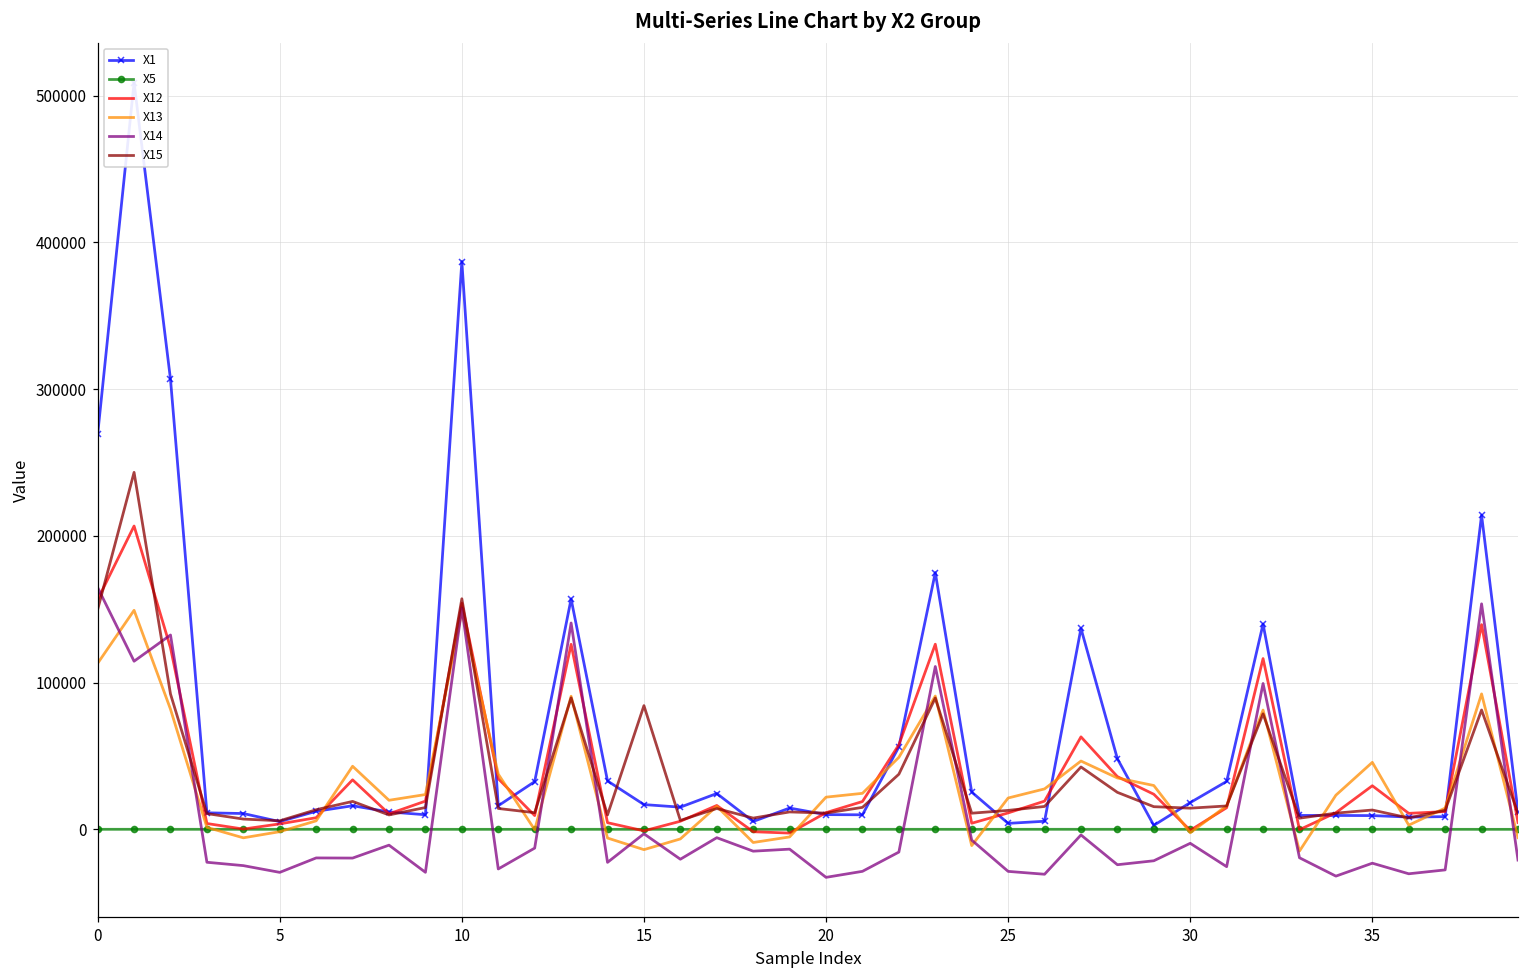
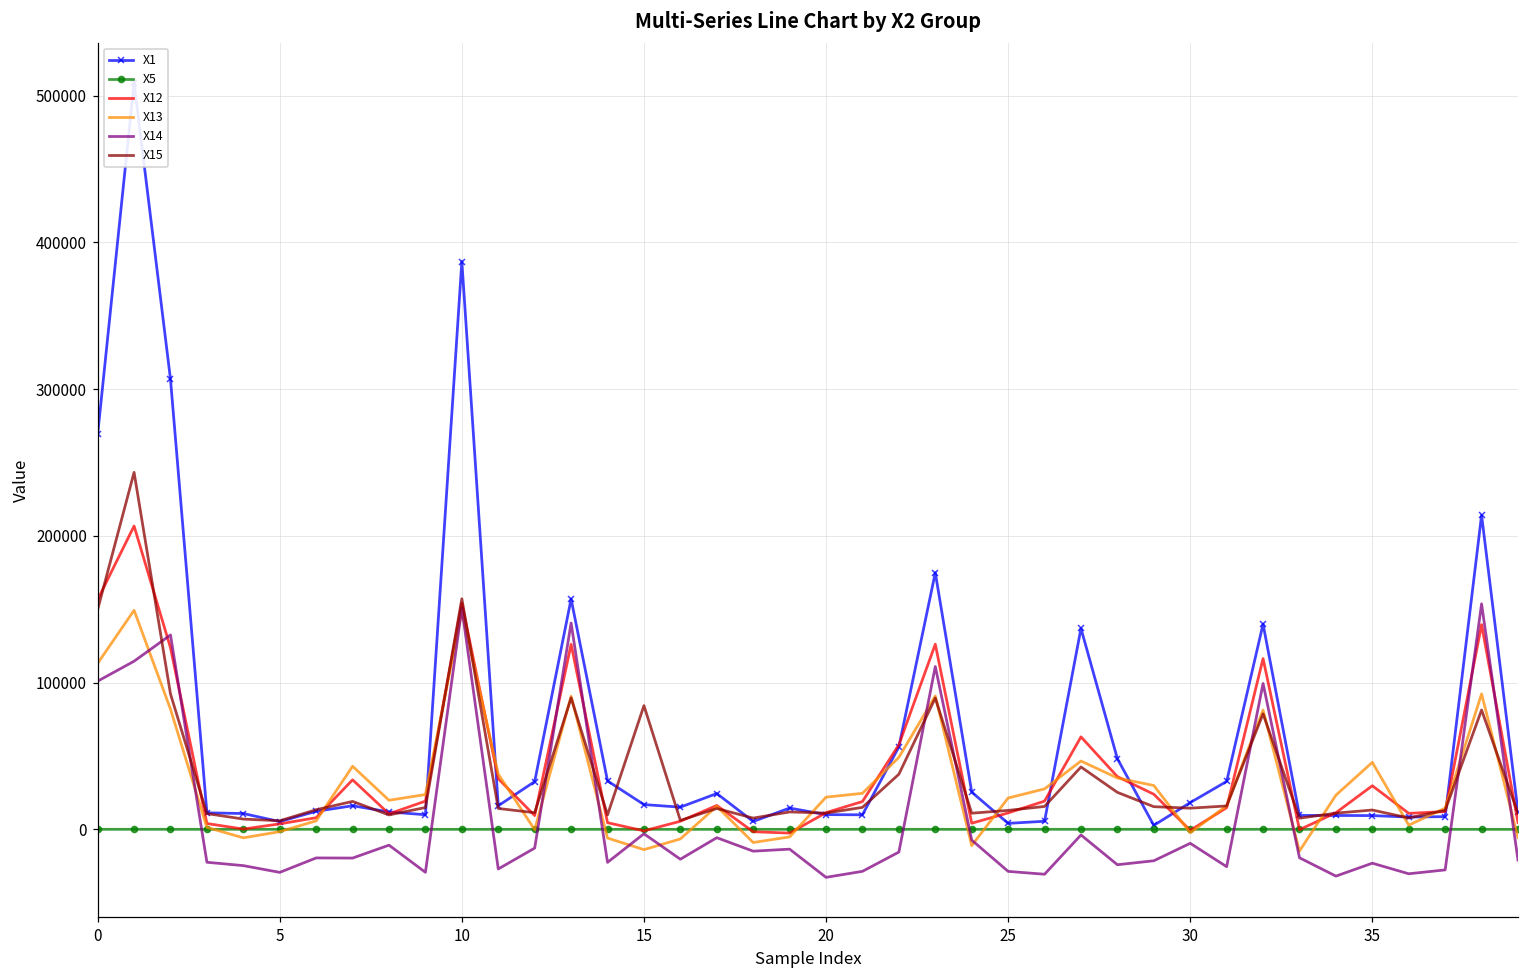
  {
    "X1": {
      "0": 269000,
      "10": 387000,
      "15": 17000,
      "25": 4000,
      "30": 18000,
      "35": 9000
    },
    "X5": {
      "0": 0,
      "10": 0,
      "20": 0,
      "25": 0,
      "35": 0
    },
    "X12": {
      "0": 157000,
      "10": 154000,
      "35": 30000
    },
    "X13": {
      "0": 113000,
      "10": 149000,
      "15": -14000,
      "20": 22000,
      "25": 21000,
      "35": 46000
    },
    "X14": {
-     "0": 165000,
+     "0": 101000,
      "5": -29000,
      "10": 151000,
      "15": -3000,
      "20": -33000,
      "25": -29000,
      "30": -10000,
      "35": -23000
    },
    "X15": {
      "0": 150000,
      "10": 157000,
      "15": 84000,
      "30": 14000,
      "35": 13000
    }
  }
